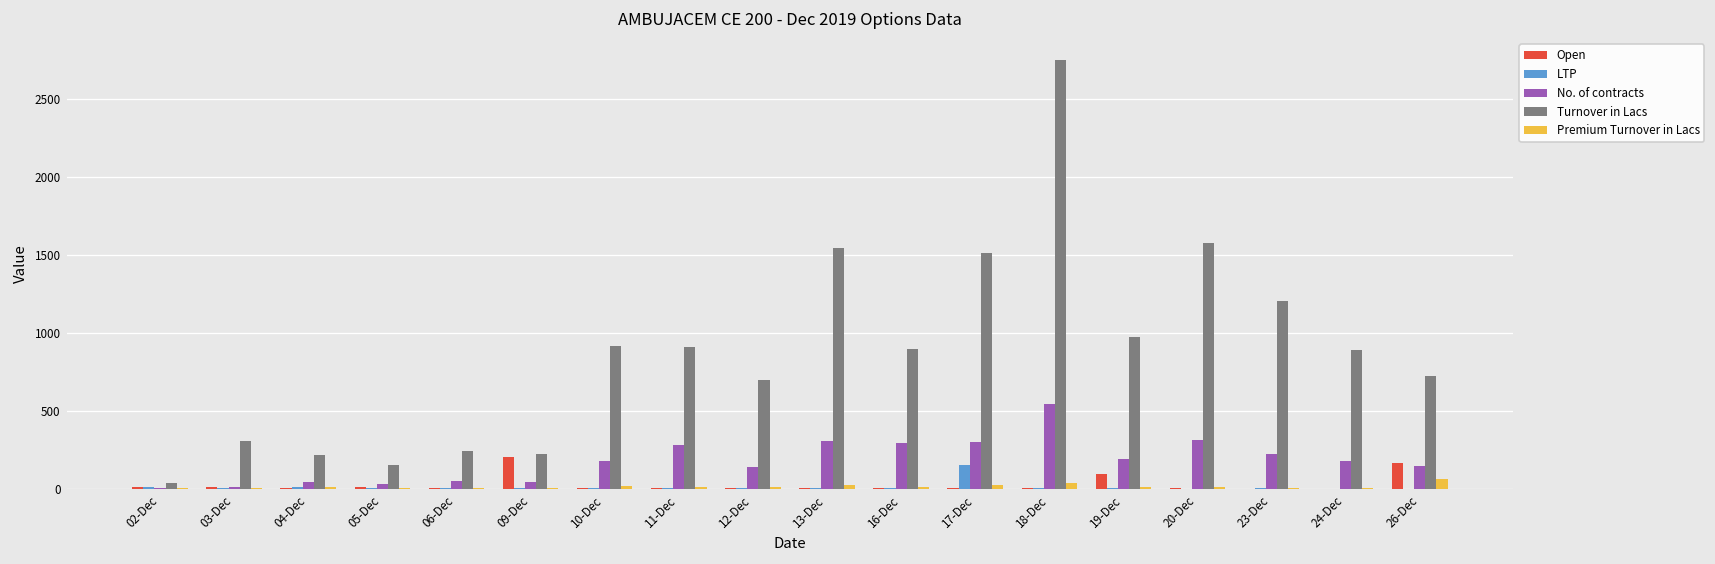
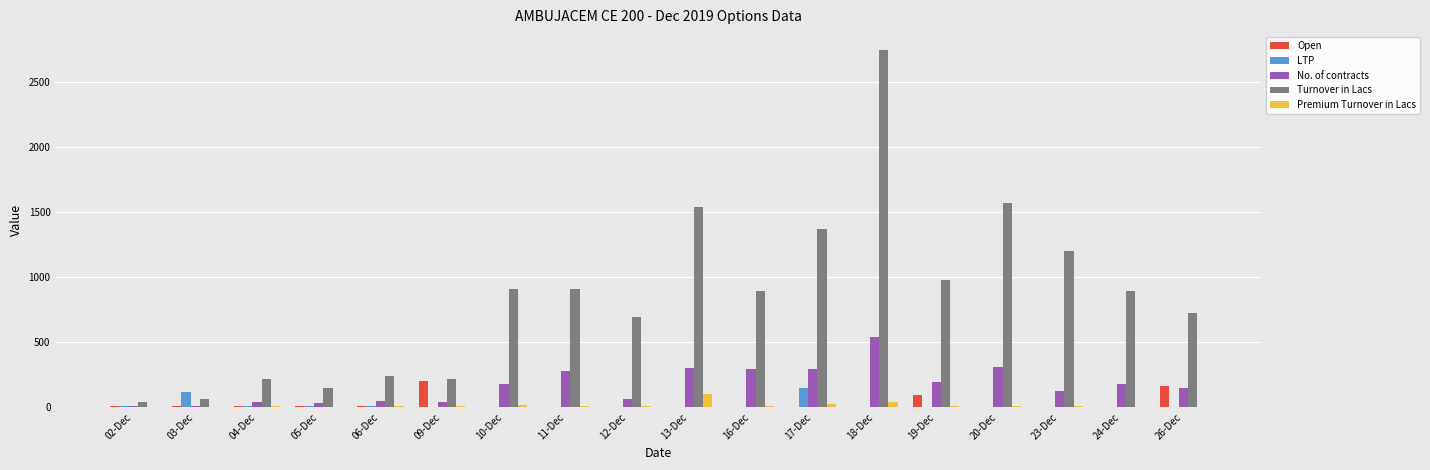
  {
    "Open": {
      "09-Dec": 210,
      "19-Dec": 90,
      "26-Dec": 160
    },
    "LTP": {
-     "03-Dec": 10,
+     "03-Dec": 120,
      "17-Dec": 150
    },
    "No. of contracts": {
      "04-Dec": 40,
      "05-Dec": 30,
      "06-Dec": 50,
      "09-Dec": 40,
      "10-Dec": 180,
      "11-Dec": 280,
-     "12-Dec": 140,
+     "12-Dec": 60,
      "13-Dec": 300,
      "16-Dec": 300,
      "17-Dec": 300,
      "18-Dec": 540,
      "19-Dec": 190,
      "20-Dec": 310,
-     "23-Dec": 230,
+     "23-Dec": 130,
      "24-Dec": 180,
      "26-Dec": 150
    },
    "Turnover in Lacs": {
      "02-Dec": 40,
-     "03-Dec": 300,
+     "03-Dec": 60,
      "04-Dec": 220,
      "05-Dec": 150,
      "06-Dec": 240,
      "09-Dec": 220,
      "10-Dec": 910,
      "11-Dec": 910,
      "12-Dec": 700,
      "13-Dec": 1540,
      "16-Dec": 900,
-     "17-Dec": 1510,
+     "17-Dec": 1370,
      "18-Dec": 2750,
      "19-Dec": 980,
      "20-Dec": 1570,
      "23-Dec": 1200,
      "24-Dec": 890,
      "26-Dec": 730
    },
    "Premium Turnover in Lacs": {
-     "13-Dec": 30,
+     "13-Dec": 100,
      "17-Dec": 20,
      "18-Dec": 40,
-     "26-Dec": 60
+     "26-Dec": 0
    }
  }
